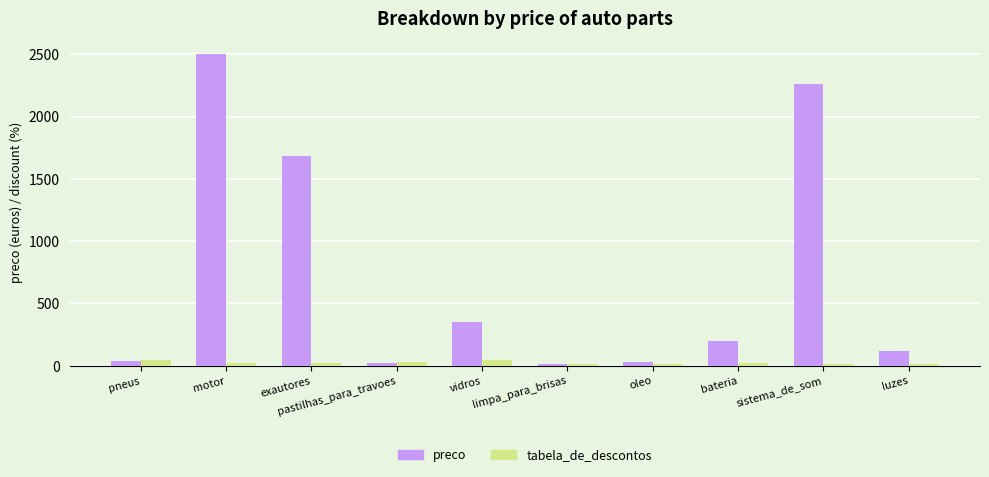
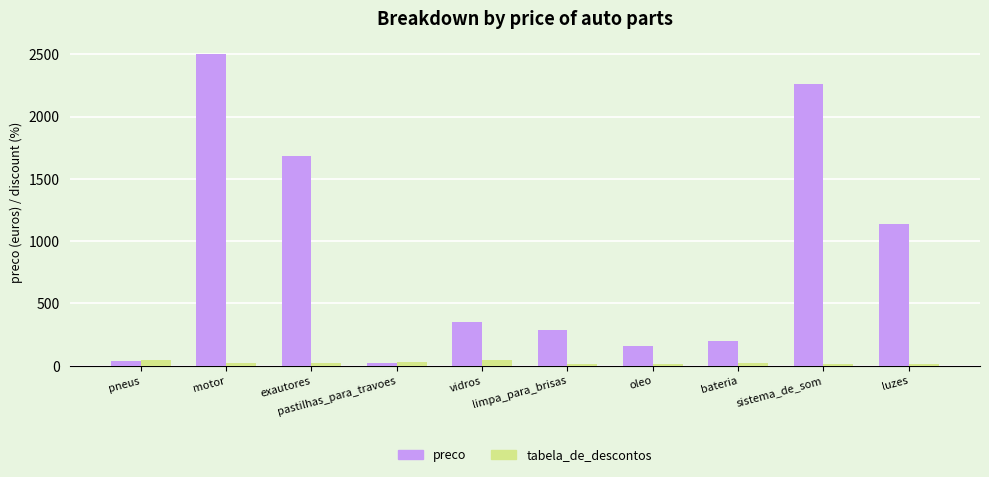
  {
    "preco": {
      "pneus": 40,
      "motor": 2500,
      "exautores": 1680,
      "pastilhas_para_travoes": 30,
      "vidros": 350,
-     "limpa_para_brisas": 20,
-     "oleo": 30,
+     "limpa_para_brisas": 290,
+     "oleo": 160,
      "bateria": 200,
      "sistema_de_som": 2260,
-     "luzes": 120
+     "luzes": 1140
    }
  }
